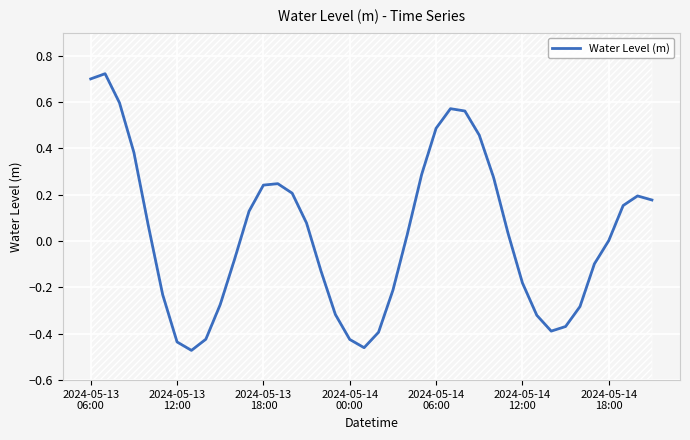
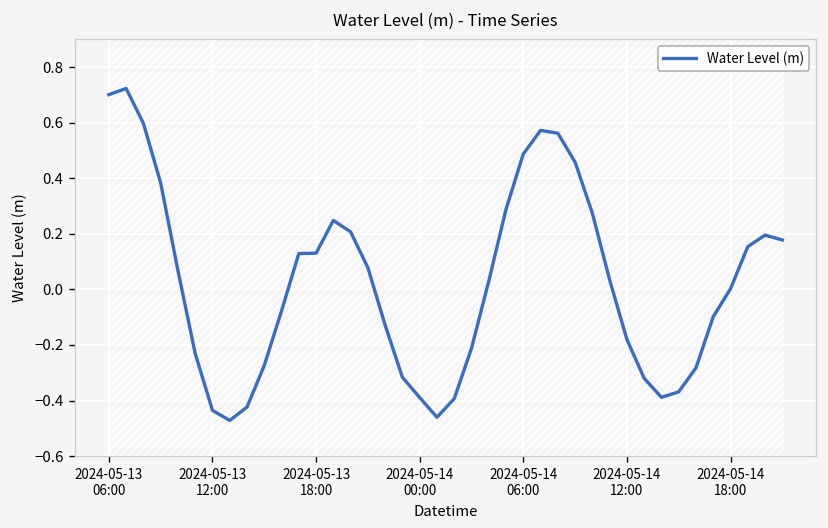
  {
    "Water Level (m)": {
      "2024-05-13 06:00": 0.70,
      "2024-05-13 12:00": -0.44,
-     "2024-05-13 18:00": 0.24,
-     "2024-05-14 00:00": -0.42,
+     "2024-05-13 18:00": 0.13,
+     "2024-05-14 00:00": -0.39,
      "2024-05-14 06:00": 0.49,
      "2024-05-14 12:00": -0.18,
      "2024-05-14 18:00": 0.00
    }
  }
